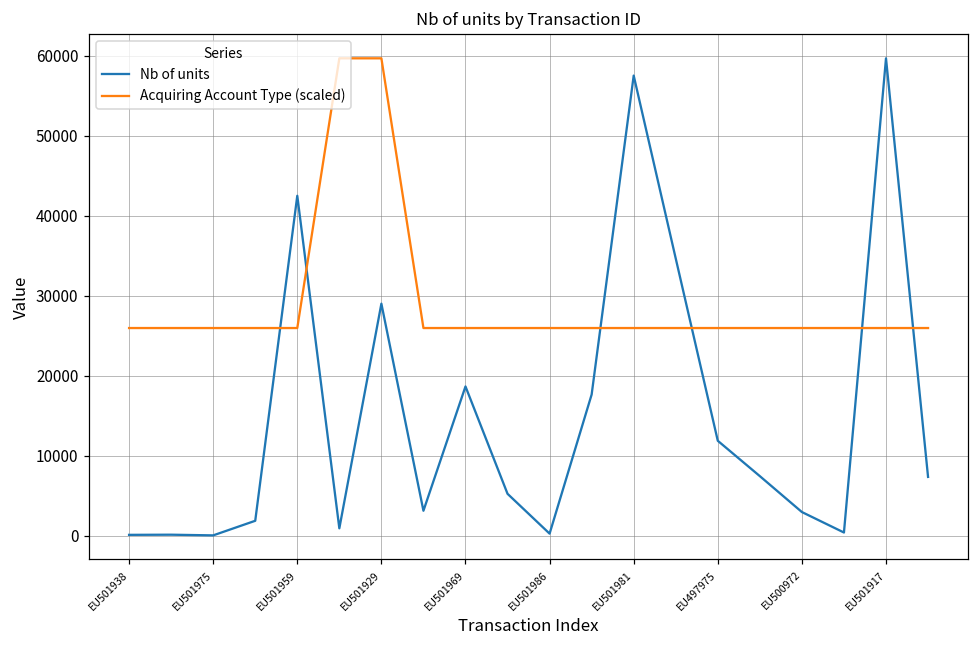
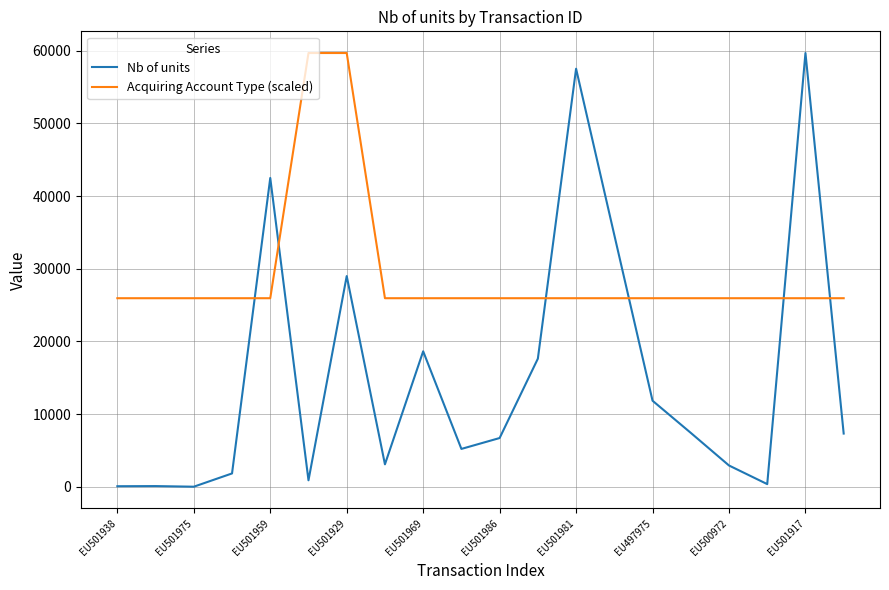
  {
    "Nb of units": {
      "EU501938": 0,
      "EU501975": 0,
      "EU501959": 42000,
      "EU501929": 29000,
      "EU501969": 19000,
-     "EU501986": 0,
+     "EU501986": 7000,
      "EU501981": 58000,
      "EU497975": 12000,
      "EU500972": 3000,
      "EU501917": 60000
    },
    "Acquiring Account Type (scaled)": {
      "EU501938": 26000,
      "EU501975": 26000,
      "EU501959": 26000,
      "EU501929": 60000,
      "EU501969": 26000,
      "EU501986": 26000,
      "EU501981": 26000,
      "EU497975": 26000,
      "EU500972": 26000,
      "EU501917": 26000
    }
  }
